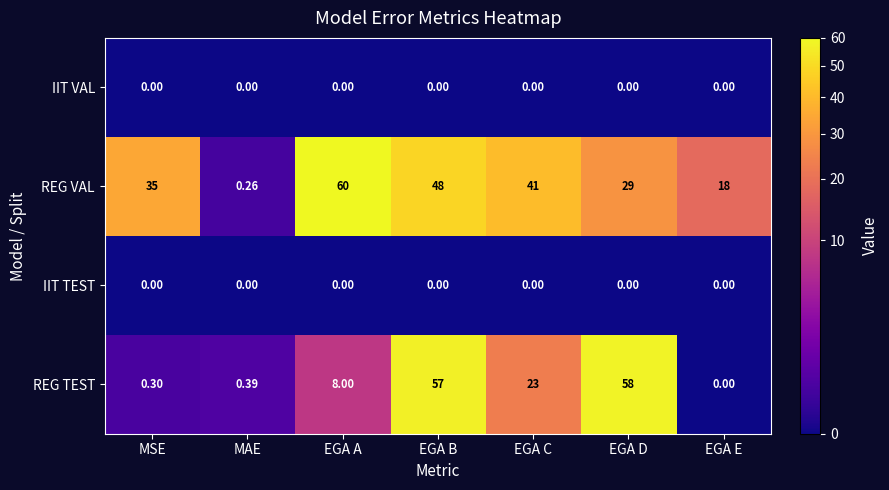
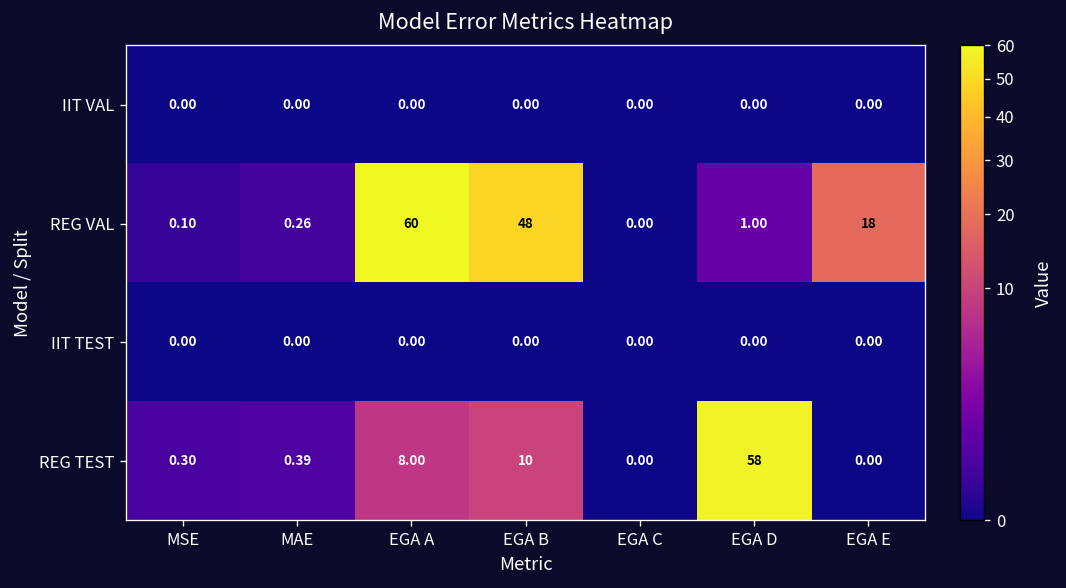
  {
    "IIT VAL": {
      "MSE": 0.00,
      "MAE": 0.00,
      "EGA A": 0.00,
      "EGA B": 0.00,
      "EGA C": 0.00,
      "EGA D": 0.00,
      "EGA E": 0.00
    },
    "REG VAL": {
-     "MSE": 35,
+     "MSE": 0.10,
      "MAE": 0.26,
      "EGA A": 60,
      "EGA B": 48,
-     "EGA C": 41,
-     "EGA D": 29,
+     "EGA C": 0.00,
+     "EGA D": 1.00,
      "EGA E": 18
    },
    "IIT TEST": {
      "MSE": 0.00,
      "MAE": 0.00,
      "EGA A": 0.00,
      "EGA B": 0.00,
      "EGA C": 0.00,
      "EGA D": 0.00,
      "EGA E": 0.00
    },
    "REG TEST": {
      "MSE": 0.30,
      "MAE": 0.39,
      "EGA A": 8.00,
-     "EGA B": 57,
-     "EGA C": 23,
+     "EGA B": 10,
+     "EGA C": 0.00,
      "EGA D": 58,
      "EGA E": 0.00
    }
  }
